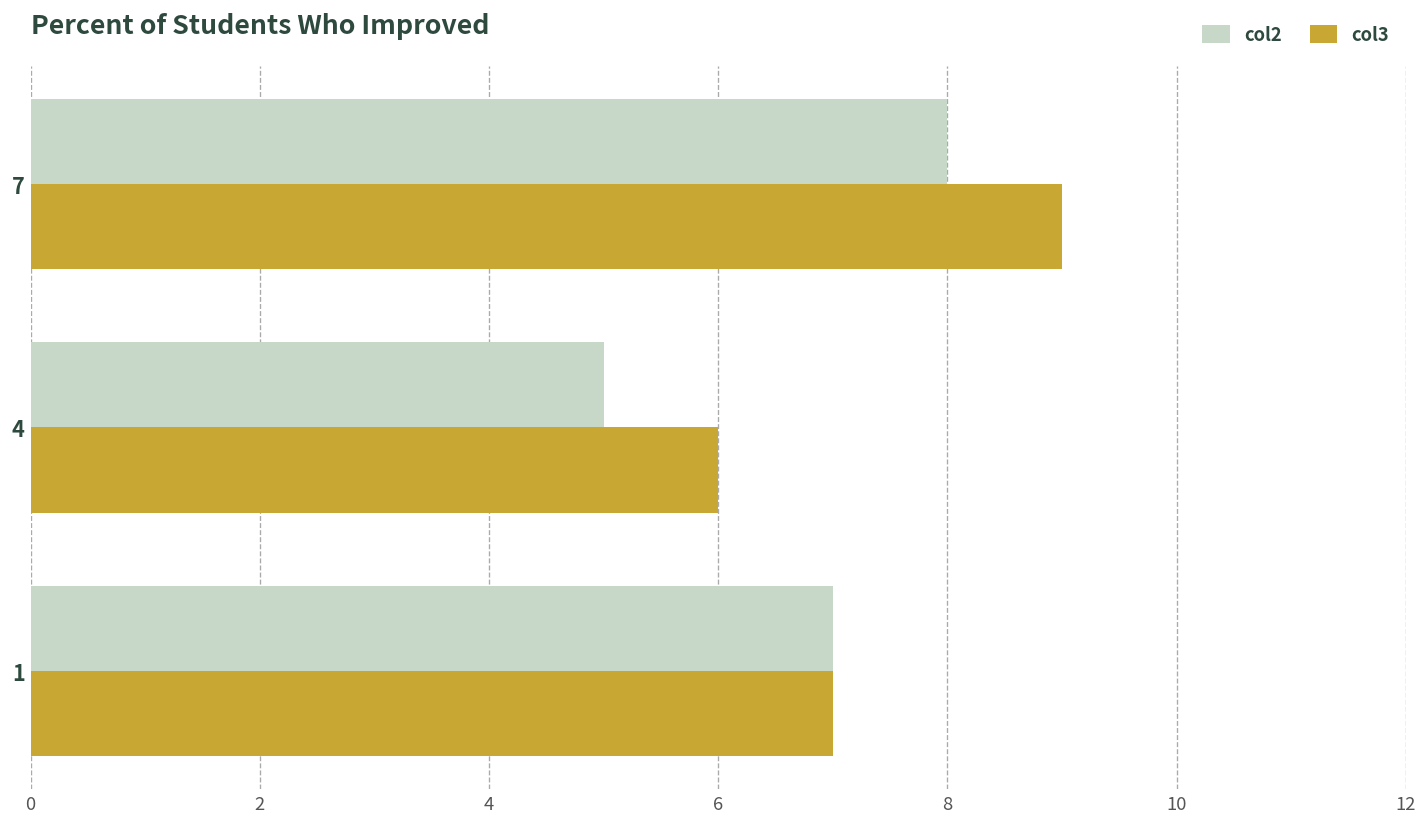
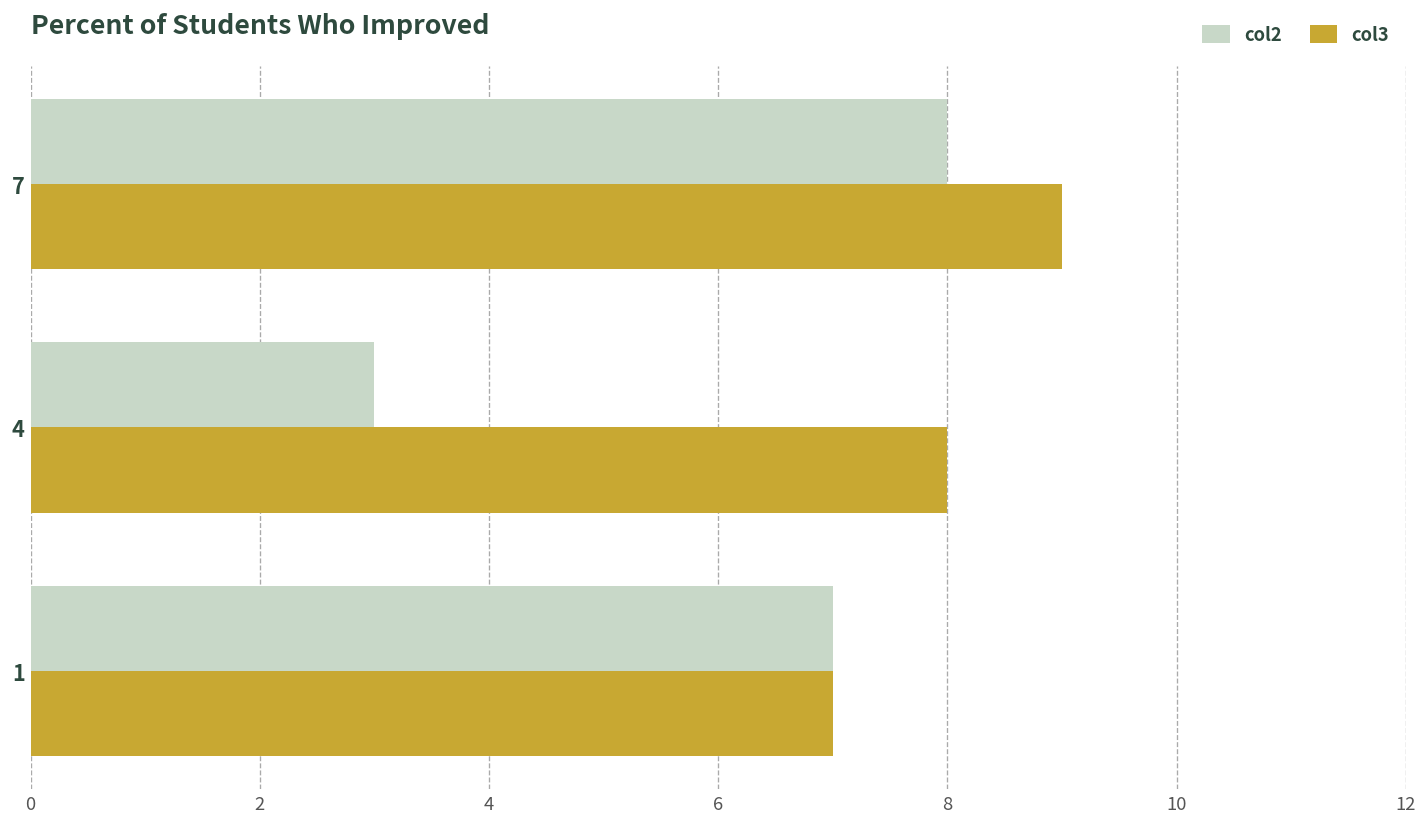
  {
    "col2": {
      "7": 8,
-     "4": 5,
+     "4": 3,
      "1": 7
    },
    "col3": {
      "7": 9,
-     "4": 6,
+     "4": 8,
      "1": 7
    }
  }
